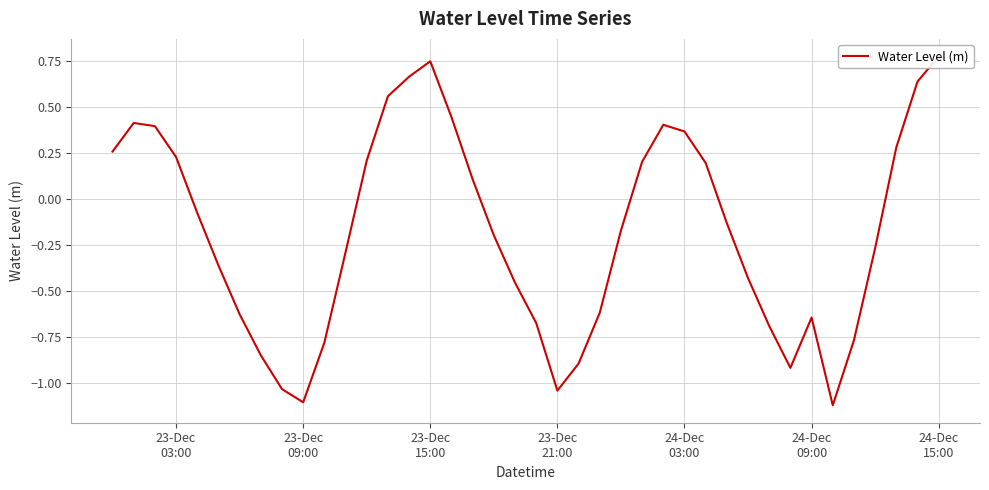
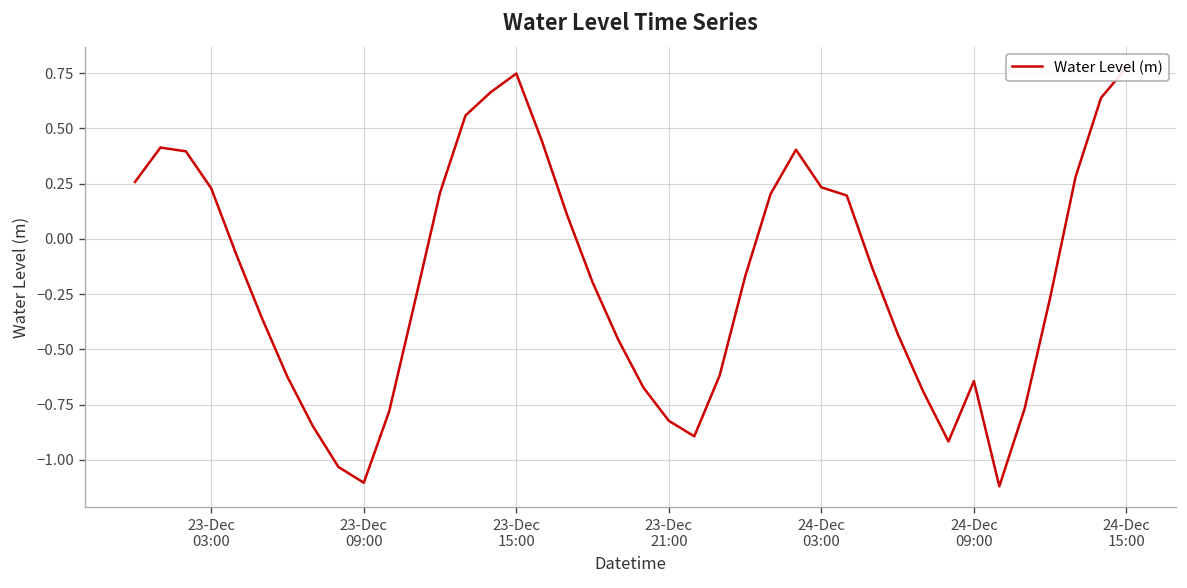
  {
    "23-Dec 03:00": 0.23,
    "23-Dec 09:00": -1.10,
    "23-Dec 15:00": 0.75,
-   "23-Dec 21:00": -1.04,
-   "24-Dec 03:00": 0.37,
+   "23-Dec 21:00": -0.82,
+   "24-Dec 03:00": 0.23,
    "24-Dec 09:00": -0.64
  }
